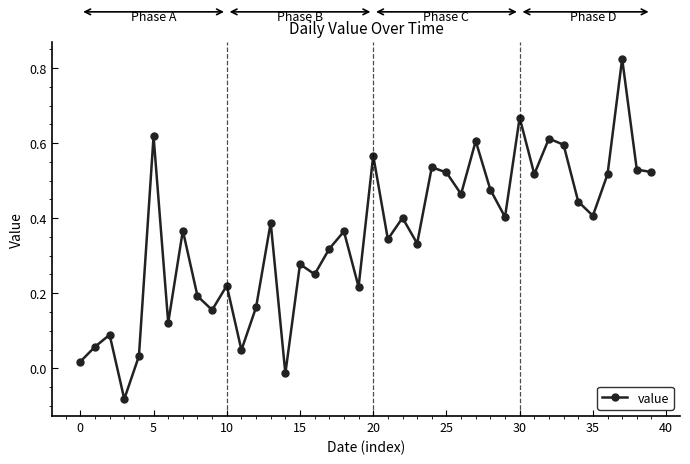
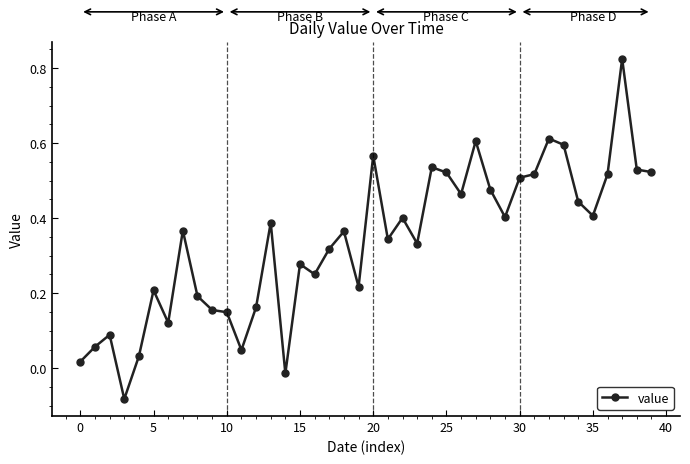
  {
    "0": 0.02,
-   "5": 0.62,
-   "10": 0.22,
+   "5": 0.21,
+   "10": 0.15,
    "15": 0.28,
    "20": 0.57,
    "25": 0.52,
-   "30": 0.67,
+   "30": 0.51,
    "35": 0.41
  }
